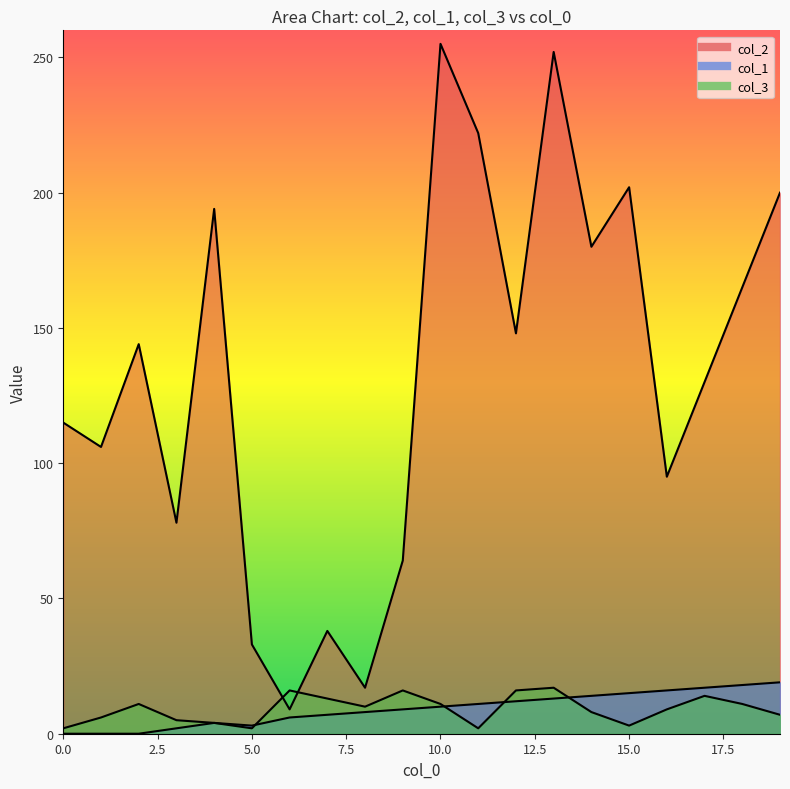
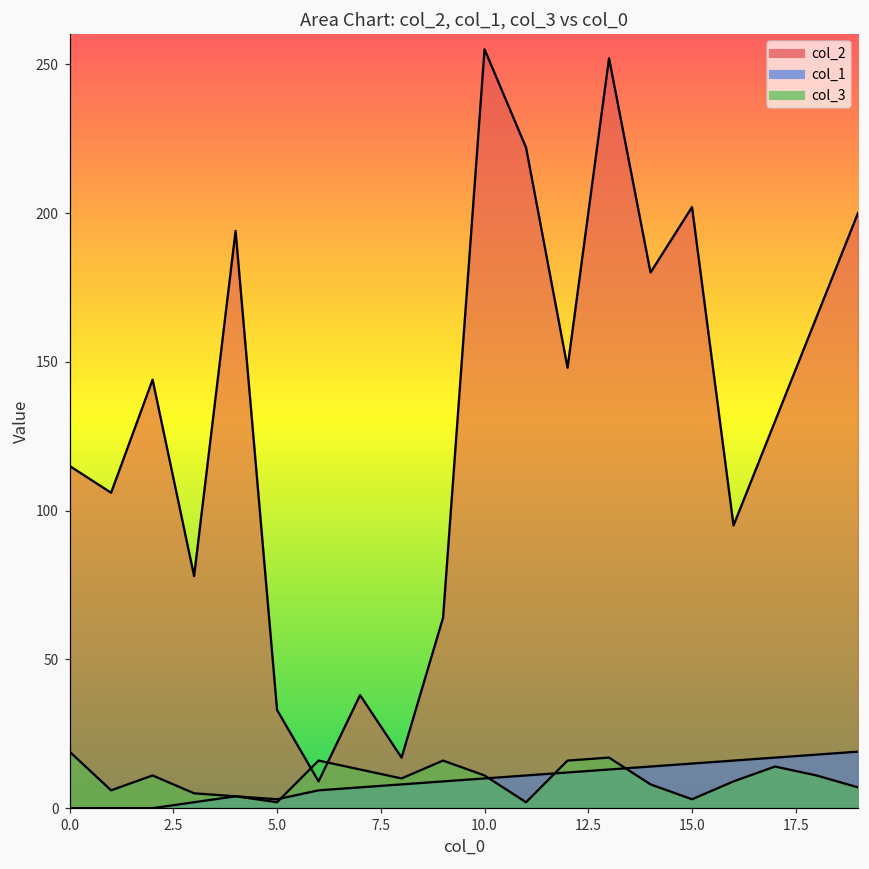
  {
    "col_2": {
      "0.0": 115,
      "5.0": 33,
      "10.0": 255,
      "15.0": 202
    },
    "col_1": {
      "0.0": 0,
      "5.0": 3,
      "10.0": 10,
      "15.0": 15
    },
    "col_3": {
-     "0.0": 2,
+     "0.0": 19,
      "5.0": 2,
      "10.0": 11,
      "15.0": 3
    }
  }
